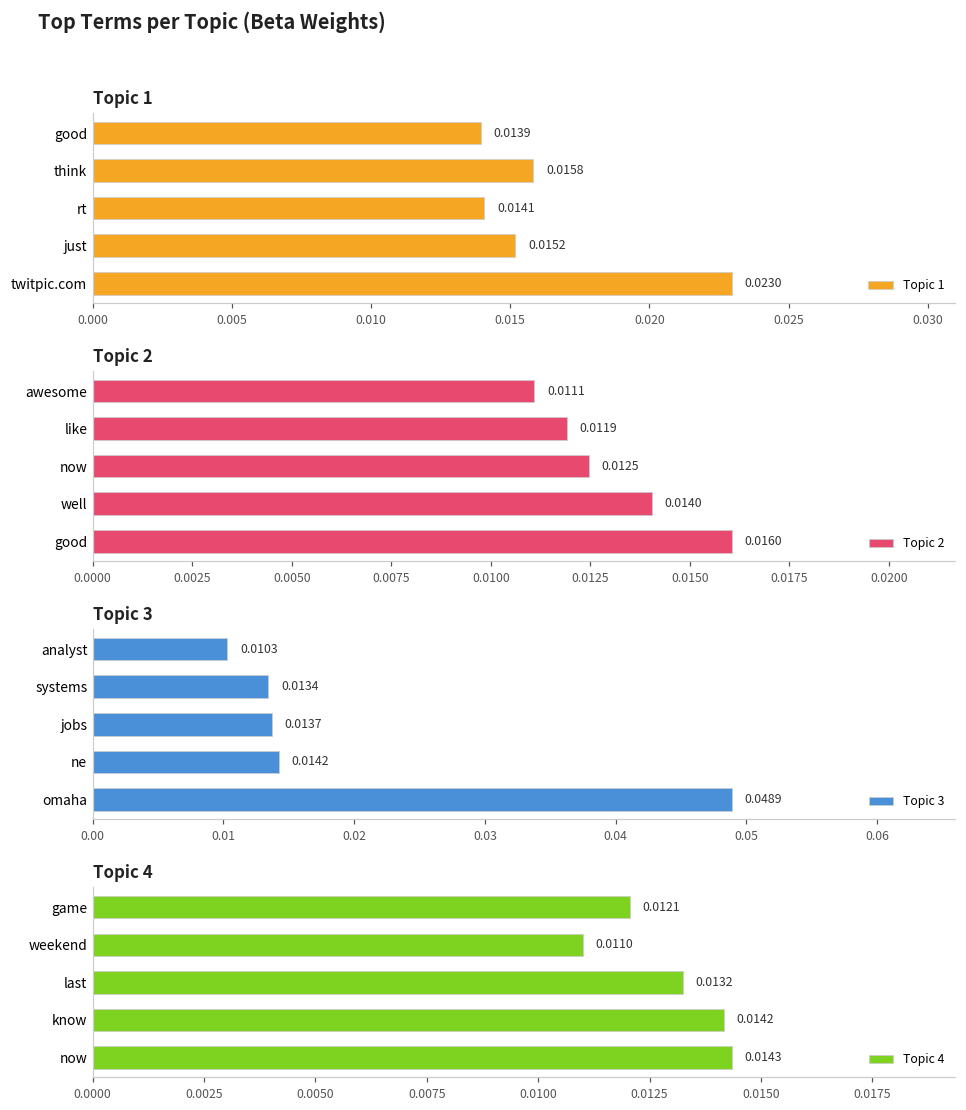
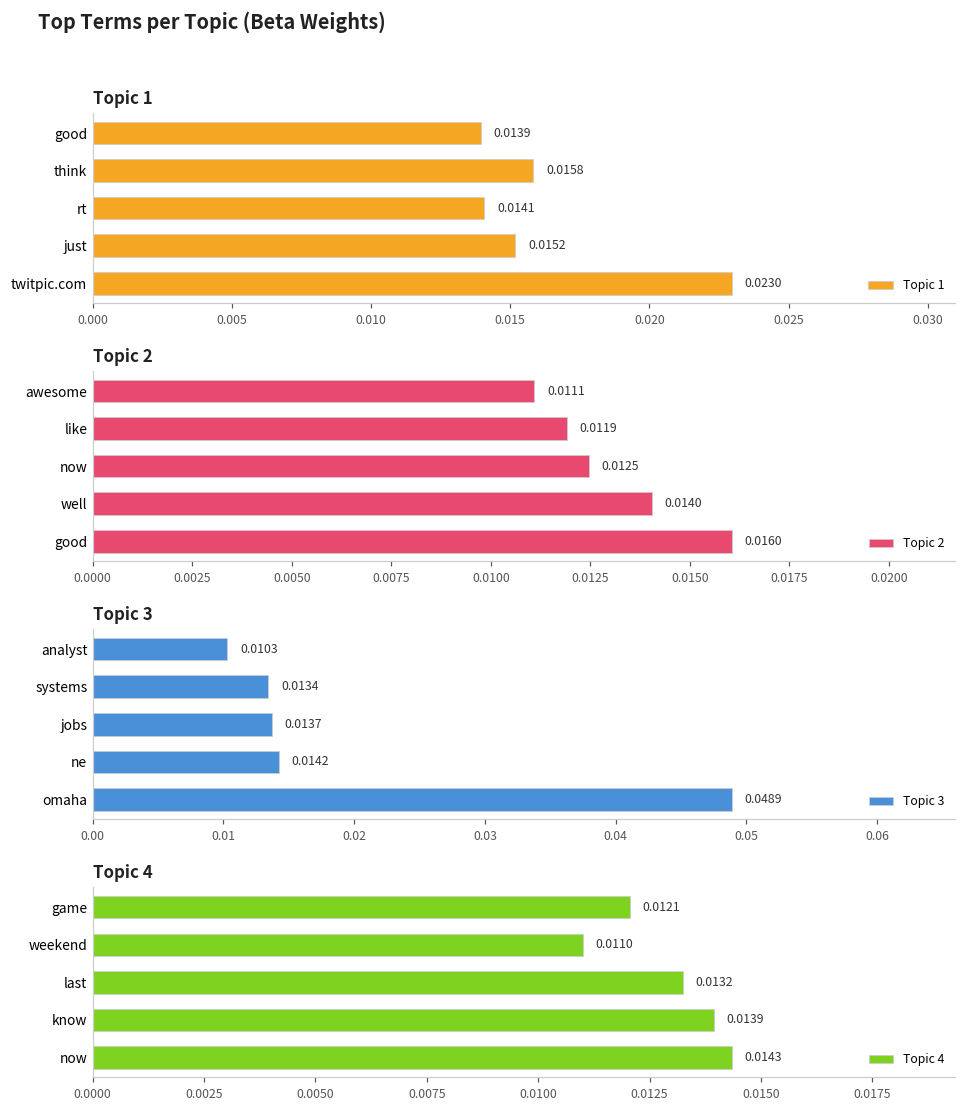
  {
    "Topic 1": {
      "good": 0.0139,
      "think": 0.0158,
      "rt": 0.0141,
      "just": 0.0152,
      "twitpic.com": 0.0230
    },
    "Topic 2": {
      "awesome": 0.0111,
      "like": 0.0119,
      "now": 0.0125,
      "well": 0.0140,
      "good": 0.0160
    },
    "Topic 3": {
      "analyst": 0.0103,
      "systems": 0.0134,
      "jobs": 0.0137,
      "ne": 0.0142,
      "omaha": 0.0489
    },
    "Topic 4": {
      "game": 0.0121,
      "weekend": 0.0110,
      "last": 0.0132,
-     "know": 0.0142,
+     "know": 0.0139,
      "now": 0.0143
    }
  }
